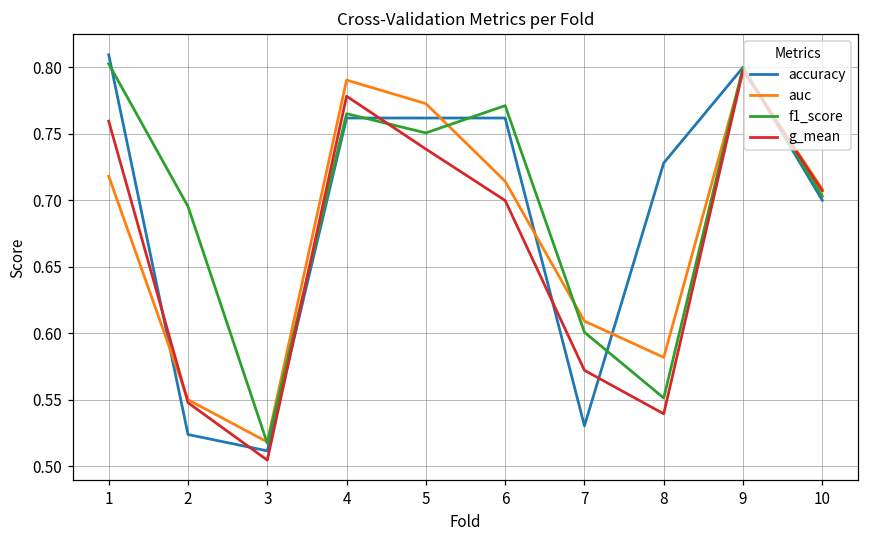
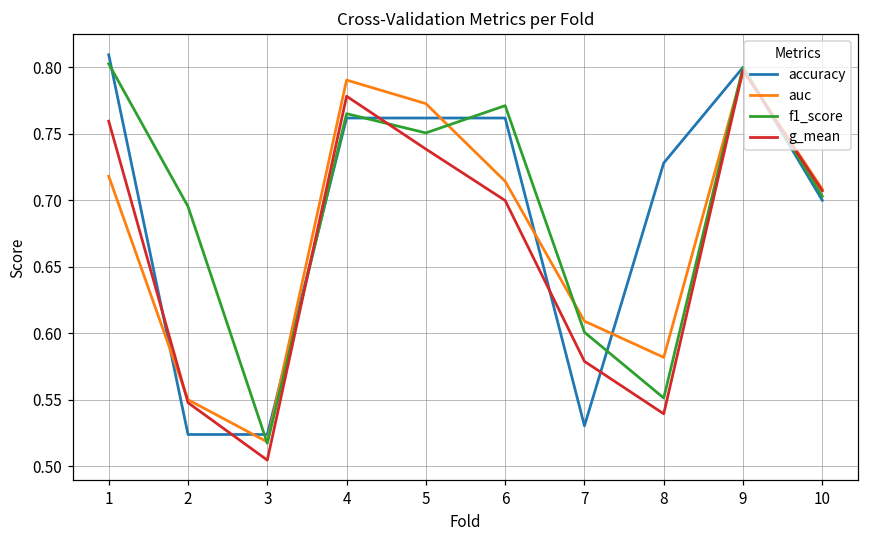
  {
    "accuracy": {
      "1": 0.810,
      "2": 0.524,
-     "3": 0.511,
+     "3": 0.524,
      "4": 0.762,
      "5": 0.762,
      "6": 0.762,
      "7": 0.530,
      "8": 0.728,
      "10": 0.700
    },
    "auc": {
      "1": 0.718,
      "2": 0.550,
      "4": 0.790,
      "5": 0.773,
      "6": 0.714,
      "7": 0.609,
      "8": 0.582
    },
    "f1_score": {
      "1": 0.803,
      "2": 0.695,
      "4": 0.765,
      "5": 0.751,
      "6": 0.771,
      "7": 0.601,
      "8": 0.551,
      "10": 0.703
    },
    "g_mean": {
      "1": 0.760,
      "2": 0.548,
      "3": 0.505,
      "4": 0.778,
      "5": 0.739,
      "6": 0.700,
-     "7": 0.572,
+     "7": 0.579,
      "8": 0.539
    }
  }
